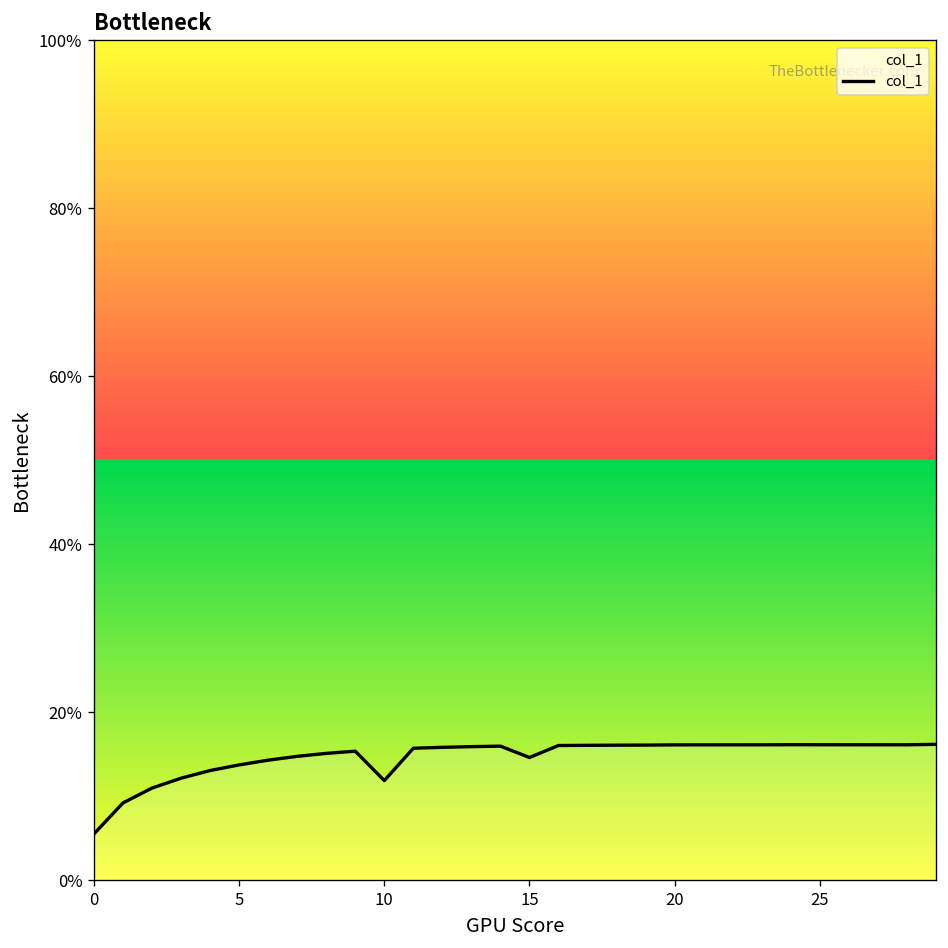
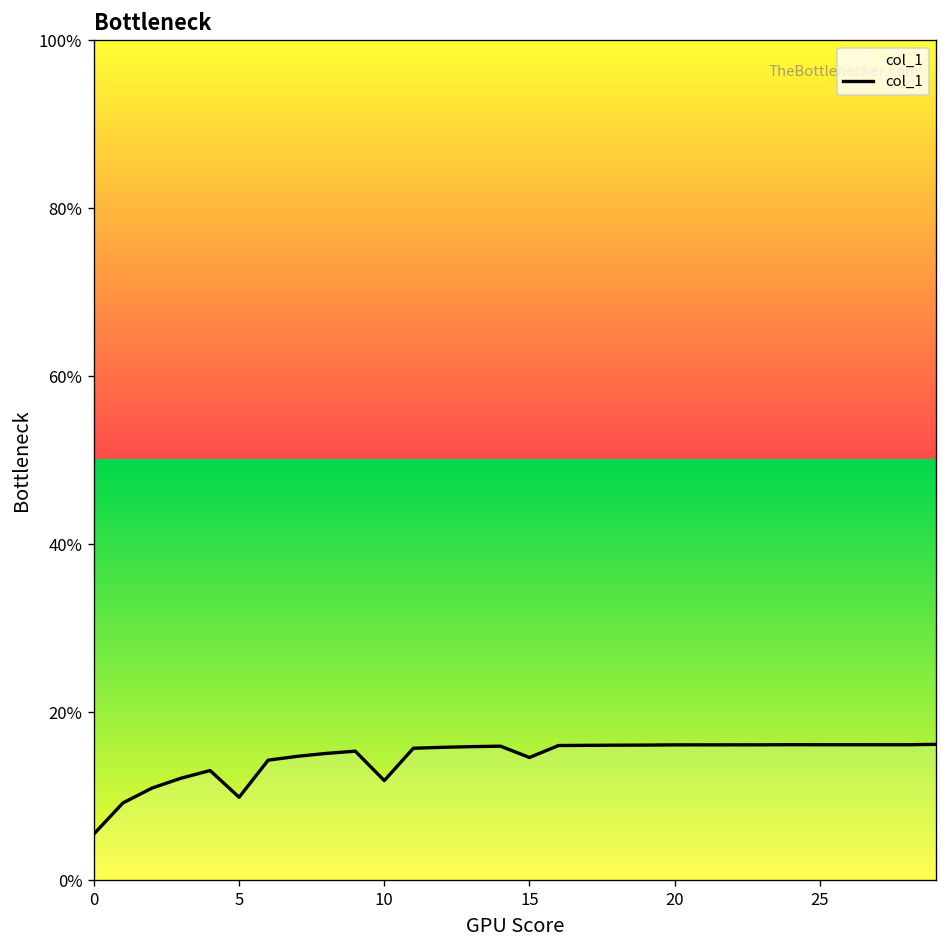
  {
    "0": "6%",
-   "5": "14%",
+   "5": "10%",
    "10": "12%",
    "15": "15%",
    "20": "16%",
    "25": "16%"
  }
